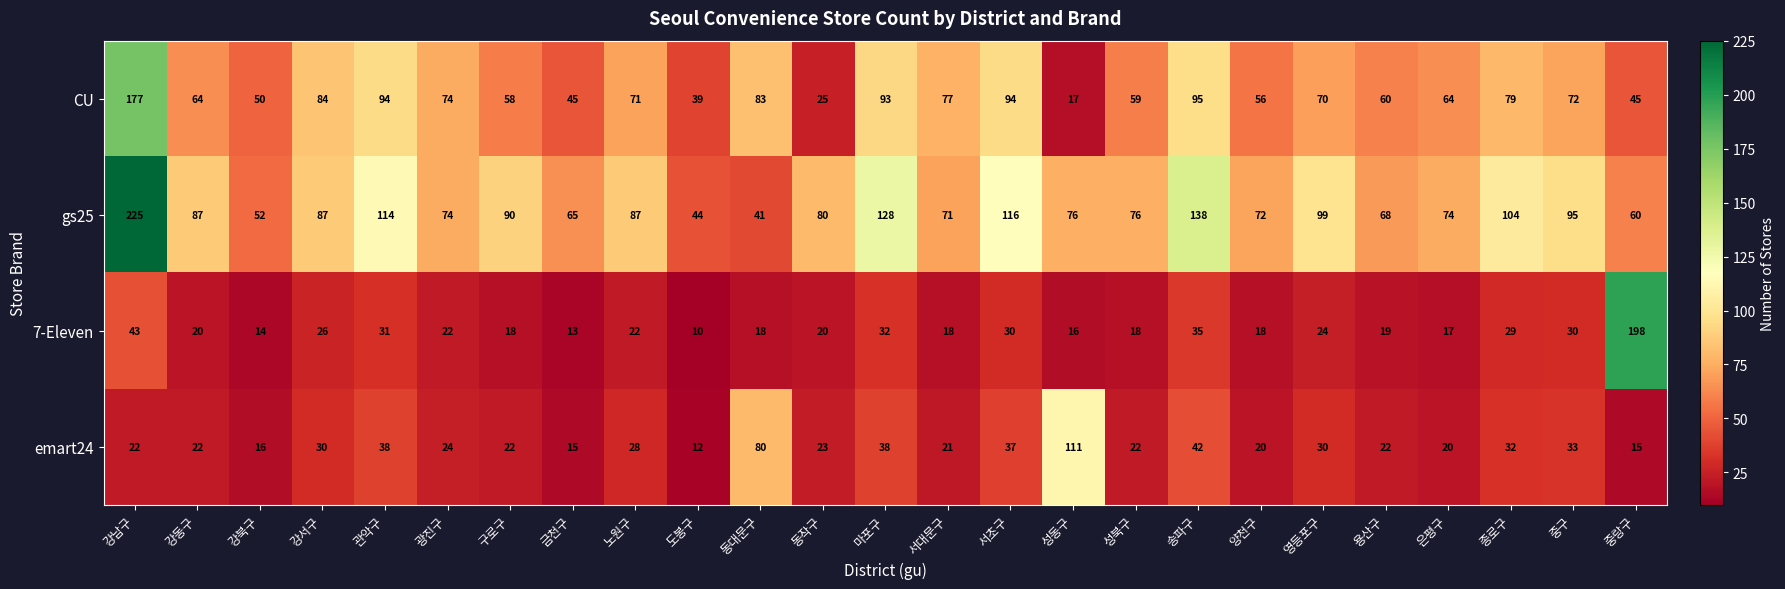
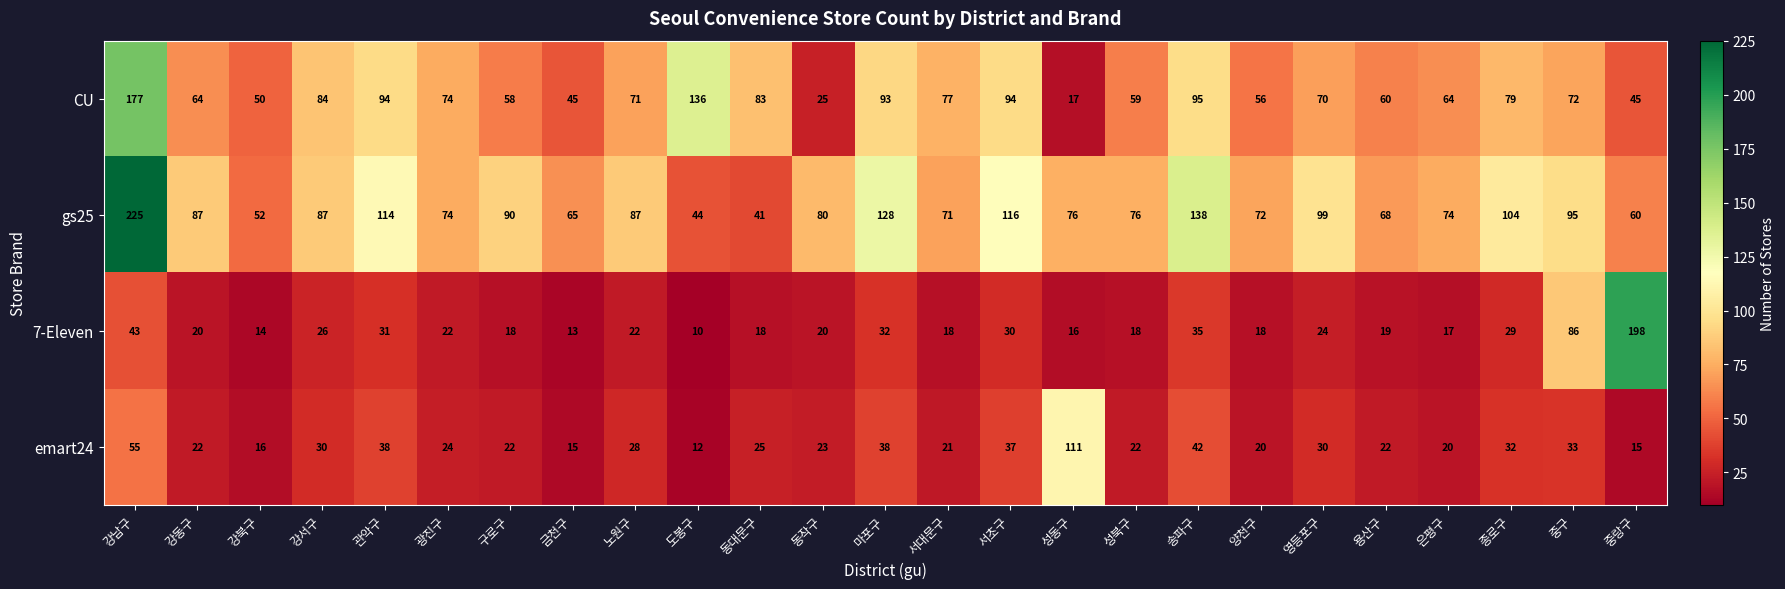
  {
    "CU": {
      "강남구": 177,
      "강동구": 64,
      "강북구": 50,
      "강서구": 84,
      "관악구": 94,
      "광진구": 74,
      "구로구": 58,
      "금천구": 45,
      "노원구": 71,
-     "도봉구": 39,
+     "도봉구": 136,
      "동대문구": 83,
      "동작구": 25,
      "마포구": 93,
      "서대문구": 77,
      "서초구": 94,
      "성동구": 17,
      "성북구": 59,
      "송파구": 95,
      "양천구": 56,
      "영등포구": 70,
      "용산구": 60,
      "은평구": 64,
      "종로구": 79,
      "중구": 72,
      "중랑구": 45
    },
    "gs25": {
      "강남구": 225,
      "강동구": 87,
      "강북구": 52,
      "강서구": 87,
      "관악구": 114,
      "광진구": 74,
      "구로구": 90,
      "금천구": 65,
      "노원구": 87,
      "도봉구": 44,
      "동대문구": 41,
      "동작구": 80,
      "마포구": 128,
      "서대문구": 71,
      "서초구": 116,
      "성동구": 76,
      "성북구": 76,
      "송파구": 138,
      "양천구": 72,
      "영등포구": 99,
      "용산구": 68,
      "은평구": 74,
      "종로구": 104,
      "중구": 95,
      "중랑구": 60
    },
    "7-Eleven": {
      "강남구": 43,
      "강동구": 20,
      "강북구": 14,
      "강서구": 26,
      "관악구": 31,
      "광진구": 22,
      "구로구": 18,
      "금천구": 13,
      "노원구": 22,
      "도봉구": 10,
      "동대문구": 18,
      "동작구": 20,
      "마포구": 32,
      "서대문구": 18,
      "서초구": 30,
      "성동구": 16,
      "성북구": 18,
      "송파구": 35,
      "양천구": 18,
      "영등포구": 24,
      "용산구": 19,
      "은평구": 17,
      "종로구": 29,
-     "중구": 30,
+     "중구": 86,
      "중랑구": 198
    },
    "emart24": {
-     "강남구": 22,
+     "강남구": 55,
      "강동구": 22,
      "강북구": 16,
      "강서구": 30,
      "관악구": 38,
      "광진구": 24,
      "구로구": 22,
      "금천구": 15,
      "노원구": 28,
      "도봉구": 12,
-     "동대문구": 80,
+     "동대문구": 25,
      "동작구": 23,
      "마포구": 38,
      "서대문구": 21,
      "서초구": 37,
      "성동구": 111,
      "성북구": 22,
      "송파구": 42,
      "양천구": 20,
      "영등포구": 30,
      "용산구": 22,
      "은평구": 20,
      "종로구": 32,
      "중구": 33,
      "중랑구": 15
    }
  }
